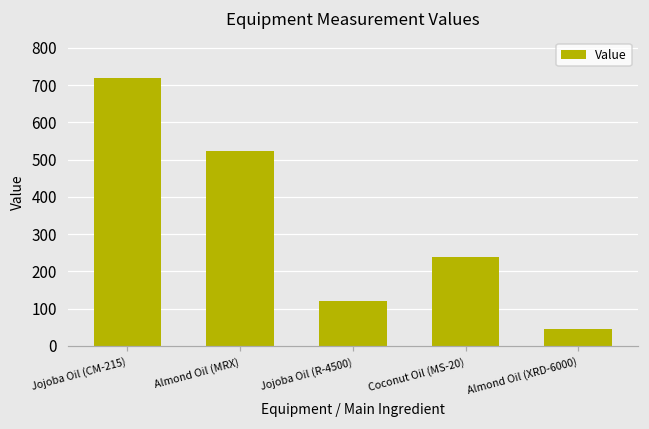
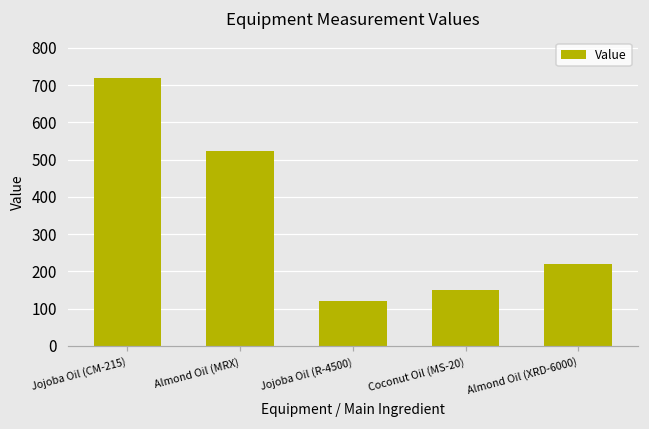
  {
    "Jojoba Oil (CM-215)": 720,
    "Almond Oil (MRX)": 520,
    "Jojoba Oil (R-4500)": 120,
-   "Coconut Oil (MS-20)": 240,
-   "Almond Oil (XRD-6000)": 50
+   "Coconut Oil (MS-20)": 150,
+   "Almond Oil (XRD-6000)": 220
  }
